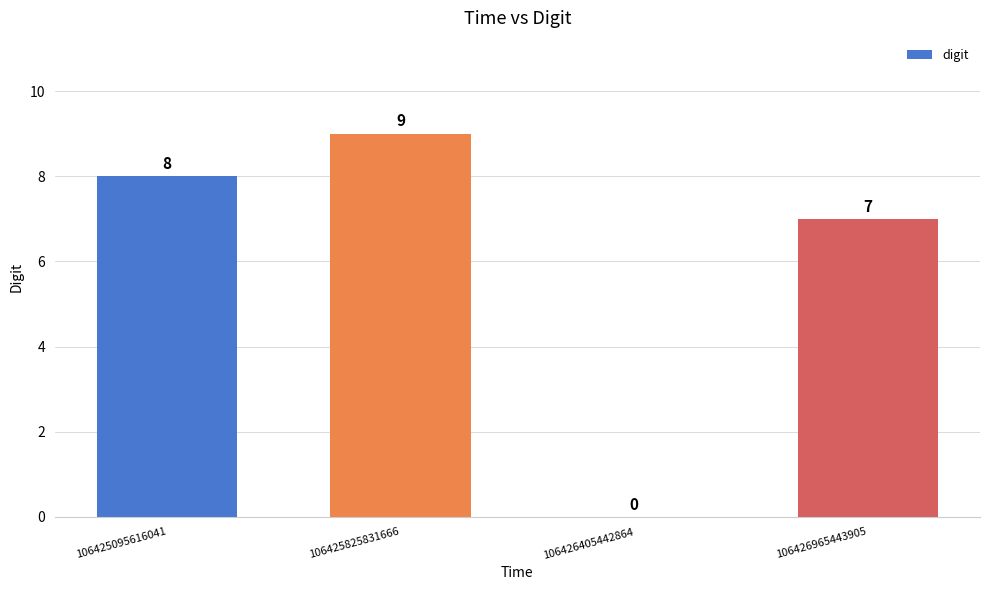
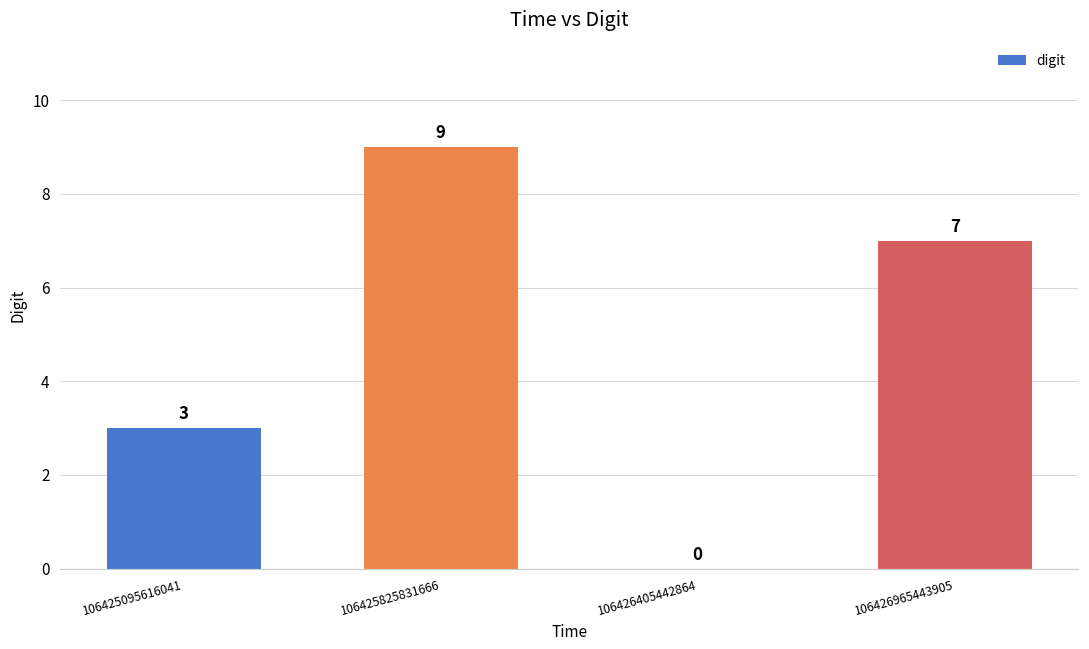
  {
-   "106425095616041": 8,
+   "106425095616041": 3,
    "106425825831666": 9,
    "106426405442864": 0,
    "106426965443905": 7
  }
